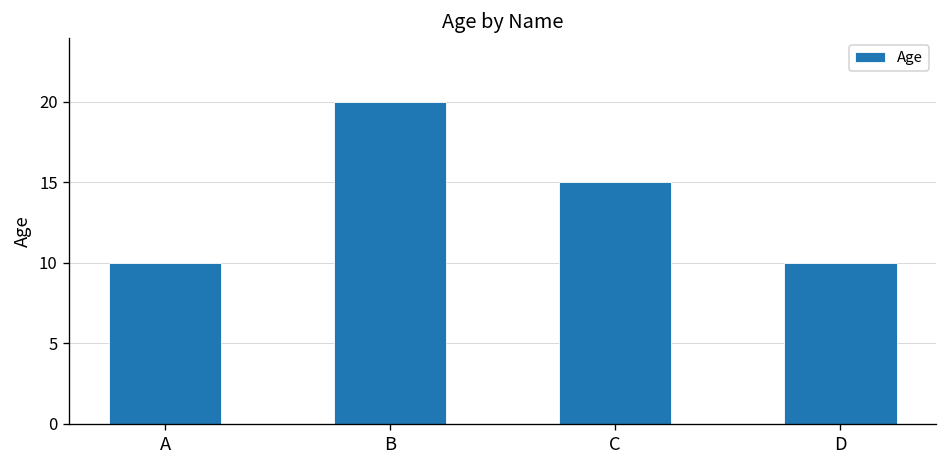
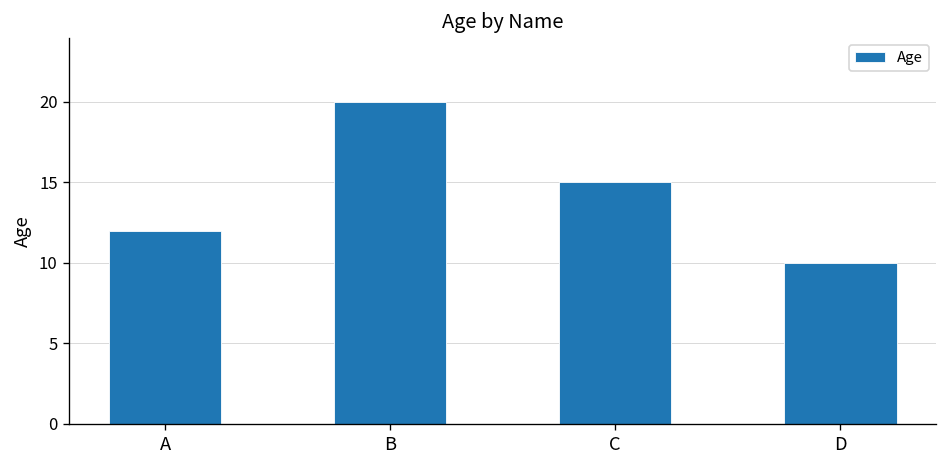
  {
-   "A": 10,
+   "A": 12,
    "B": 20,
    "C": 15,
    "D": 10
  }
